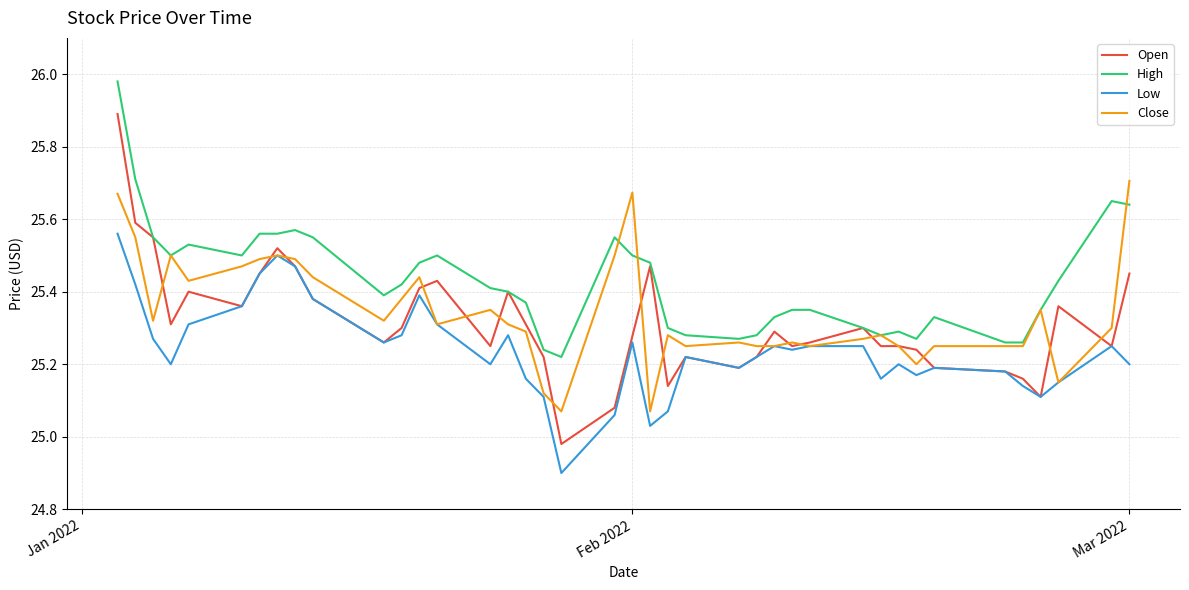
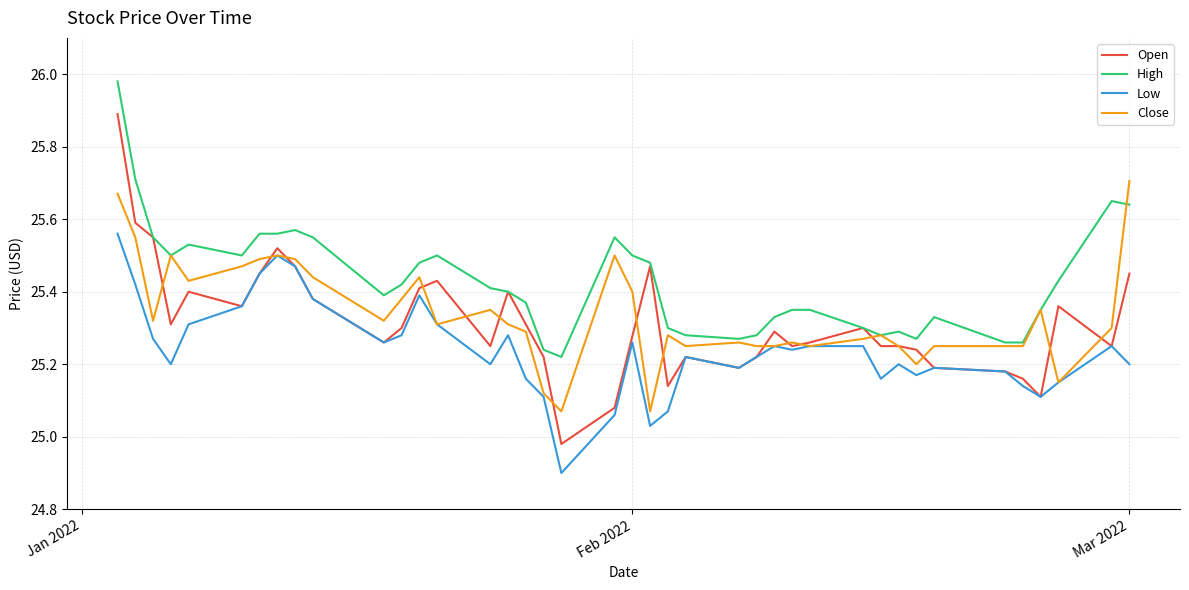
  {
    "Open": {
      "Feb 2022": 25.28,
      "Mar 2022": 25.45
    },
    "High": {
      "Feb 2022": 25.50,
      "Mar 2022": 25.64
    },
    "Low": {
      "Feb 2022": 25.26,
      "Mar 2022": 25.20
    },
    "Close": {
-     "Feb 2022": 25.67,
+     "Feb 2022": 25.40,
      "Mar 2022": 25.71
    }
  }
